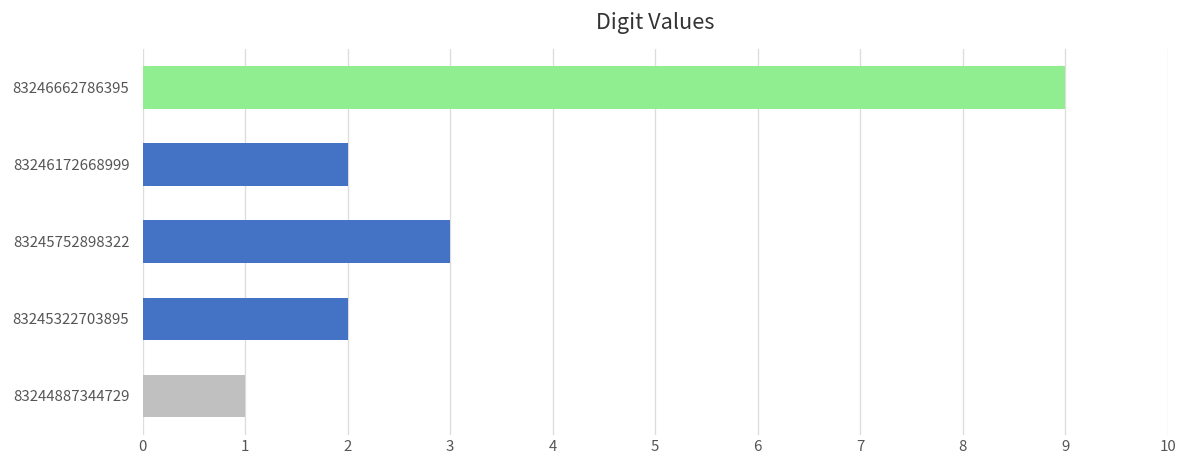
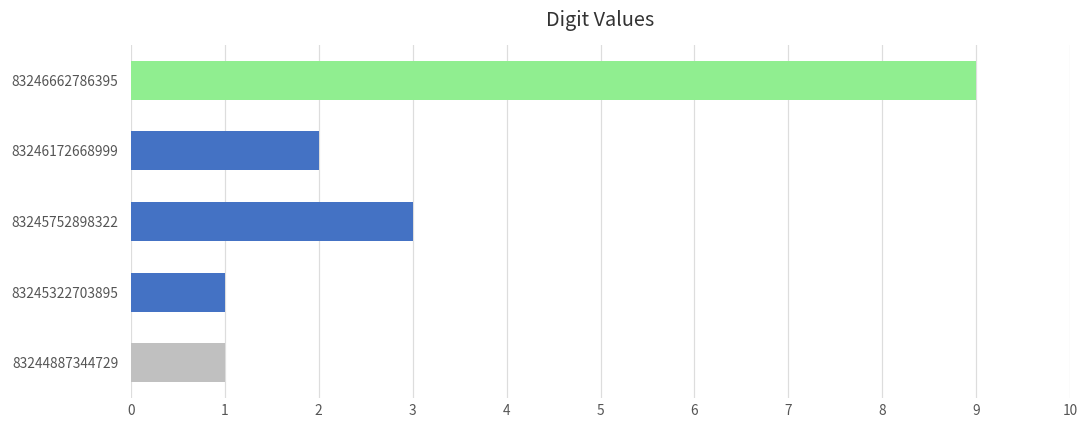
  {
    "83246662786395": 9,
    "83246172668999": 2,
    "83245752898322": 3,
-   "83245322703895": 2,
+   "83245322703895": 1,
    "83244887344729": 1
  }
